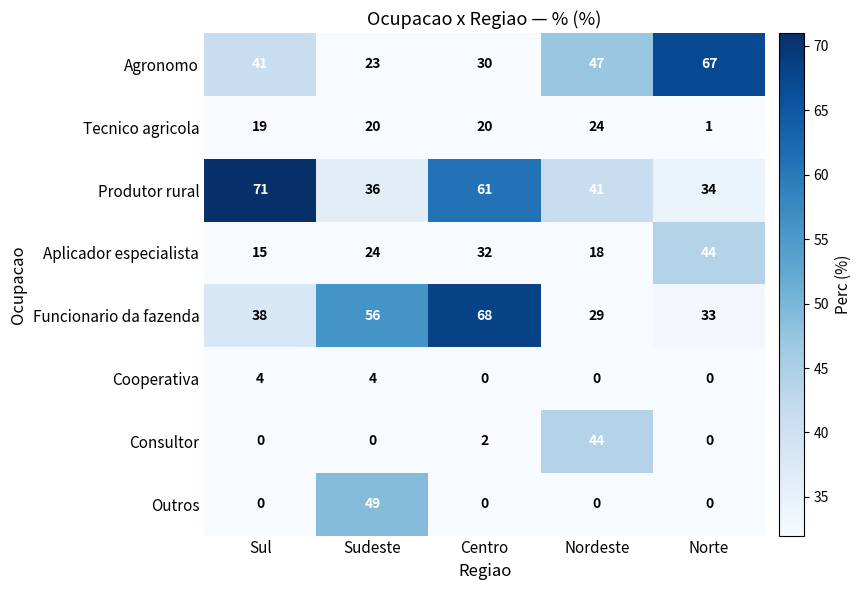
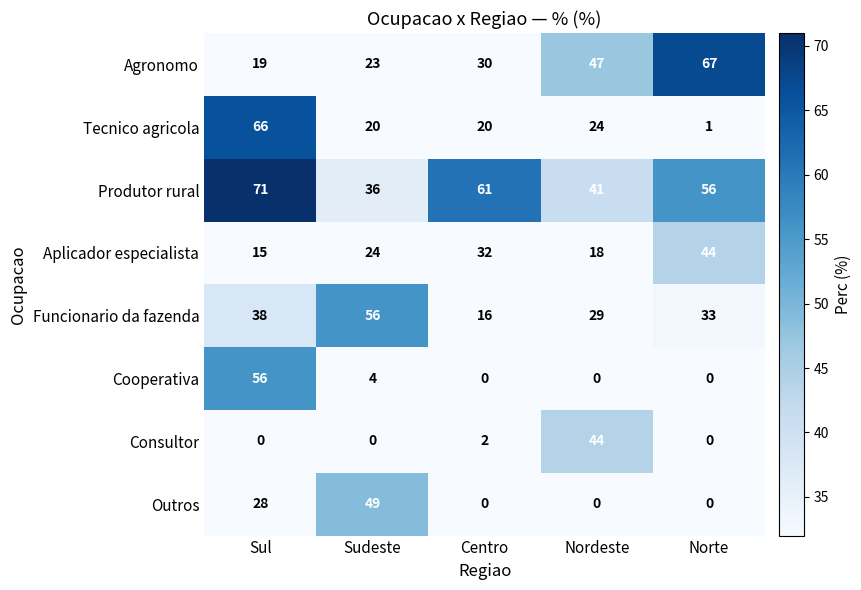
  {
    "Agronomo": {
-     "Sul": 41,
+     "Sul": 19,
      "Sudeste": 23,
      "Centro": 30,
      "Nordeste": 47,
      "Norte": 67
    },
    "Tecnico agricola": {
-     "Sul": 19,
+     "Sul": 66,
      "Sudeste": 20,
      "Centro": 20,
      "Nordeste": 24,
      "Norte": 1
    },
    "Produtor rural": {
      "Sul": 71,
      "Sudeste": 36,
      "Centro": 61,
      "Nordeste": 41,
-     "Norte": 34
+     "Norte": 56
    },
    "Aplicador especialista": {
      "Sul": 15,
      "Sudeste": 24,
      "Centro": 32,
      "Nordeste": 18,
      "Norte": 44
    },
    "Funcionario da fazenda": {
      "Sul": 38,
      "Sudeste": 56,
-     "Centro": 68,
+     "Centro": 16,
      "Nordeste": 29,
      "Norte": 33
    },
    "Cooperativa": {
-     "Sul": 4,
+     "Sul": 56,
      "Sudeste": 4,
      "Centro": 0,
      "Nordeste": 0,
      "Norte": 0
    },
    "Consultor": {
      "Sul": 0,
      "Sudeste": 0,
      "Centro": 2,
      "Nordeste": 44,
      "Norte": 0
    },
    "Outros": {
-     "Sul": 0,
+     "Sul": 28,
      "Sudeste": 49,
      "Centro": 0,
      "Nordeste": 0,
      "Norte": 0
    }
  }
